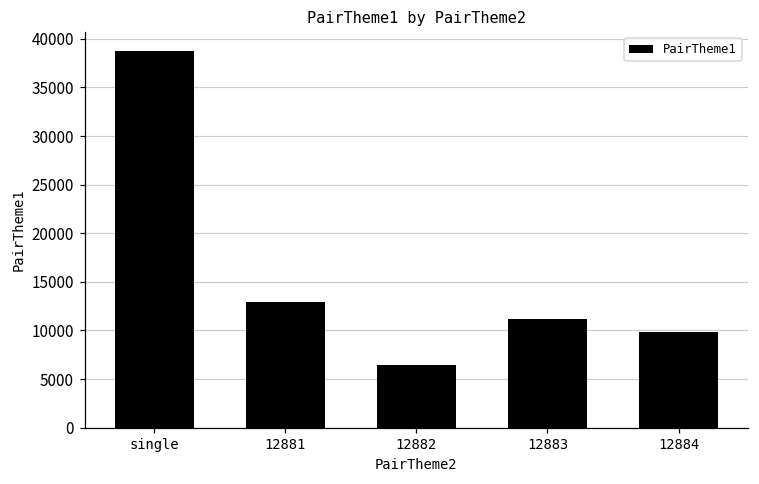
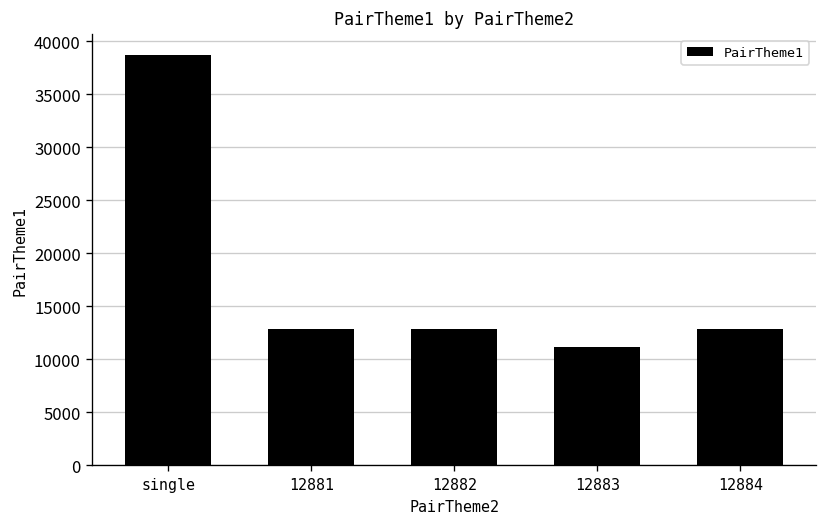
  {
    "single": 39000,
    "12881": 13000,
-   "12882": 6000,
+   "12882": 13000,
    "12883": 11000,
-   "12884": 10000
+   "12884": 13000
  }
